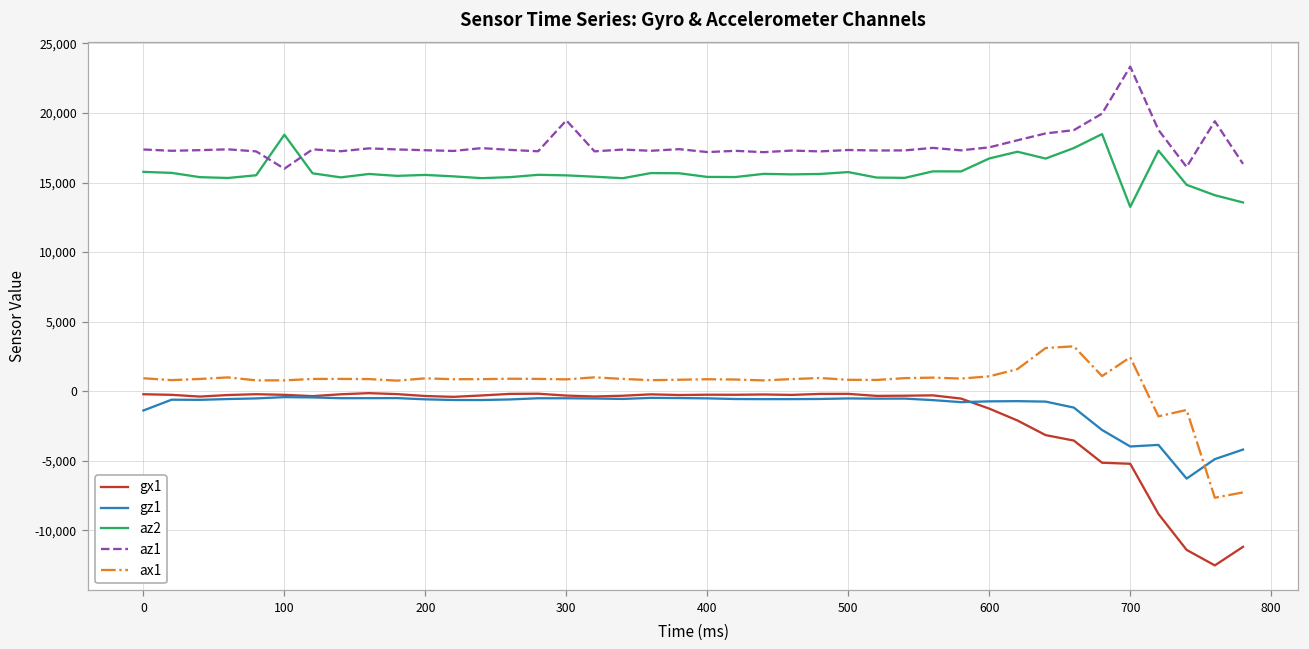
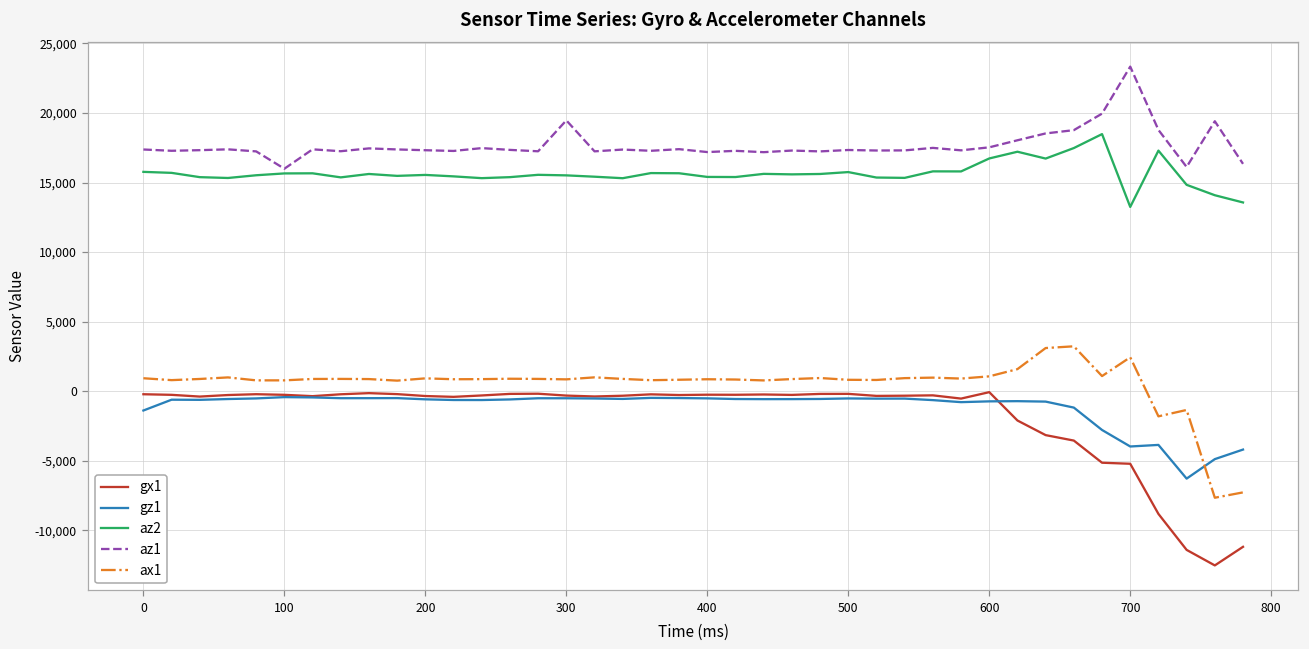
  {
    "gx1": {
      "0": "-200",
      "200": "-400",
      "400": "-300",
      "500": "-200",
-     "600": "-1,300",
+     "600": "-100",
      "700": "-5,200"
    },
    "gz1": {
      "0": "-1,400",
      "200": "-600",
      "400": "-500",
      "500": "-500",
      "600": "-700",
      "700": "-4,000"
    },
    "az2": {
      "0": "15,800",
-     "100": "18,400",
+     "100": "15,700",
      "200": "15,500",
      "300": "15,500",
      "400": "15,400",
      "500": "15,800",
      "600": "16,700",
      "700": "13,200"
    },
    "az1": {
      "0": "17,400",
      "100": "16,000",
      "200": "17,300",
      "300": "19,500",
      "400": "17,200",
      "500": "17,300",
      "600": "17,500",
      "700": "23,300"
    },
    "ax1": {
      "0": "900",
      "100": "800",
      "200": "900",
      "300": "800",
      "400": "900",
      "500": "800",
      "600": "1,100",
      "700": "2,400"
    }
  }
